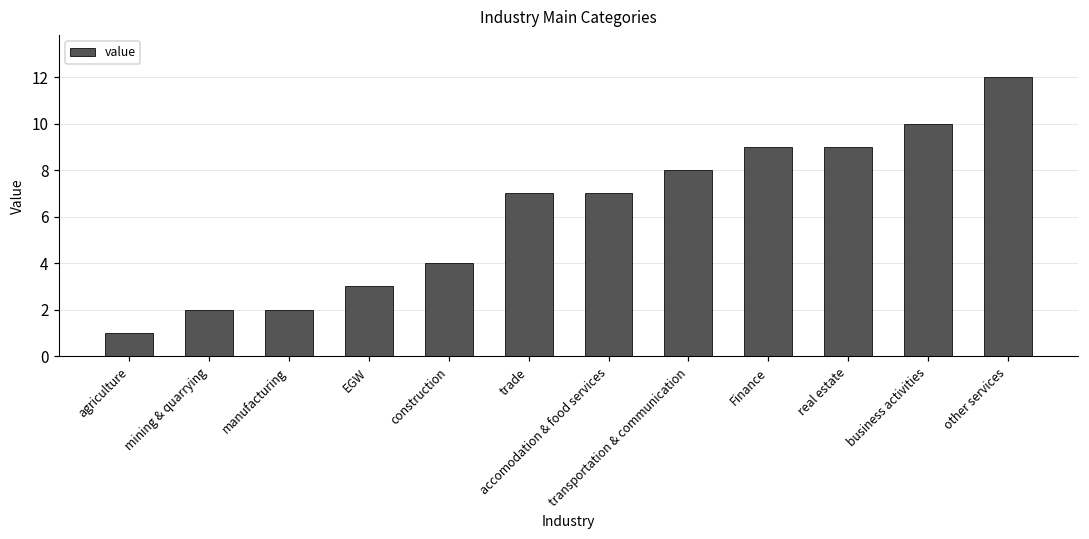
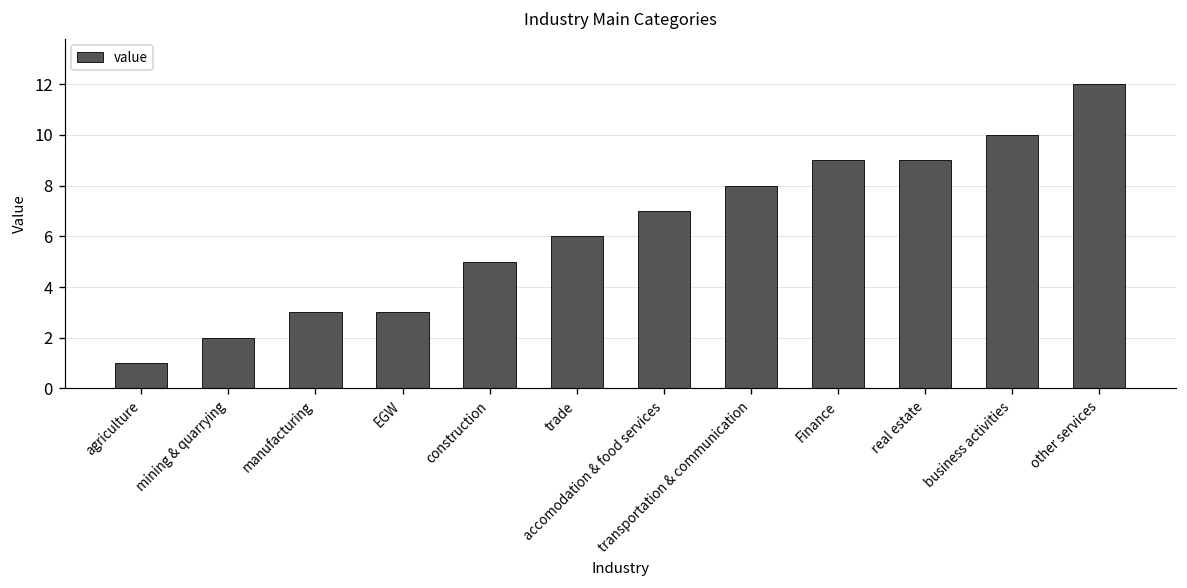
  {
    "agriculture": 1,
    "mining & quarrying": 2,
-   "manufacturing": 2,
+   "manufacturing": 3,
    "EGW": 3,
-   "construction": 4,
-   "trade": 7,
+   "construction": 5,
+   "trade": 6,
    "accomodation & food services": 7,
    "transportation & communication": 8,
    "Finance": 9,
    "real estate": 9,
    "business activities": 10,
    "other services": 12
  }
